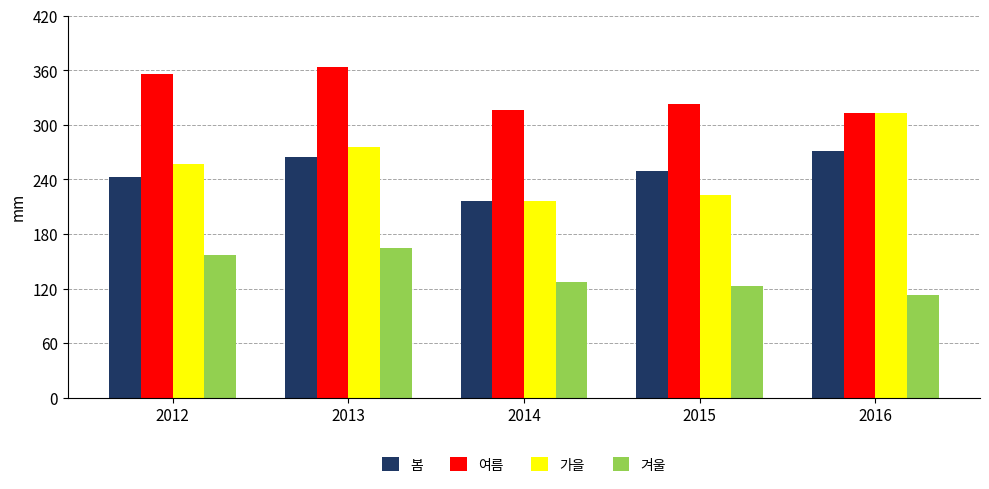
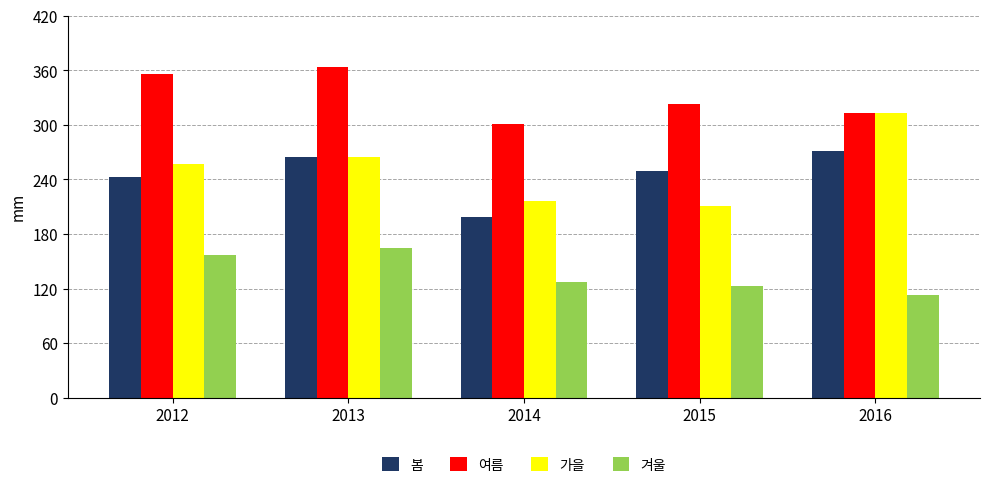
  {
    "봄": {
      "2012": 240,
      "2013": 260,
-     "2014": 220,
+     "2014": 200,
      "2015": 250,
      "2016": 270
    },
    "여름": {
      "2012": 360,
      "2013": 360,
-     "2014": 320,
+     "2014": 300,
      "2015": 320,
      "2016": 310
    },
    "가을": {
      "2012": 260,
-     "2013": 280,
+     "2013": 260,
      "2014": 220,
-     "2015": 220,
+     "2015": 210,
      "2016": 310
    },
    "겨울": {
      "2012": 160,
      "2013": 160,
      "2014": 130,
      "2015": 120,
      "2016": 110
    }
  }
